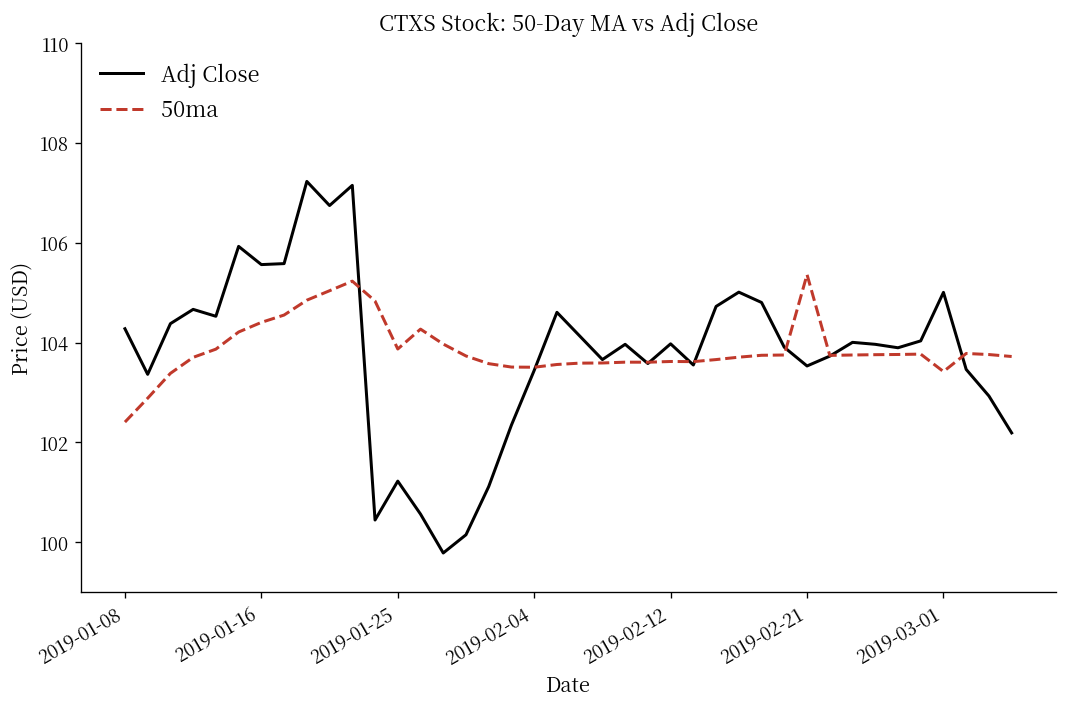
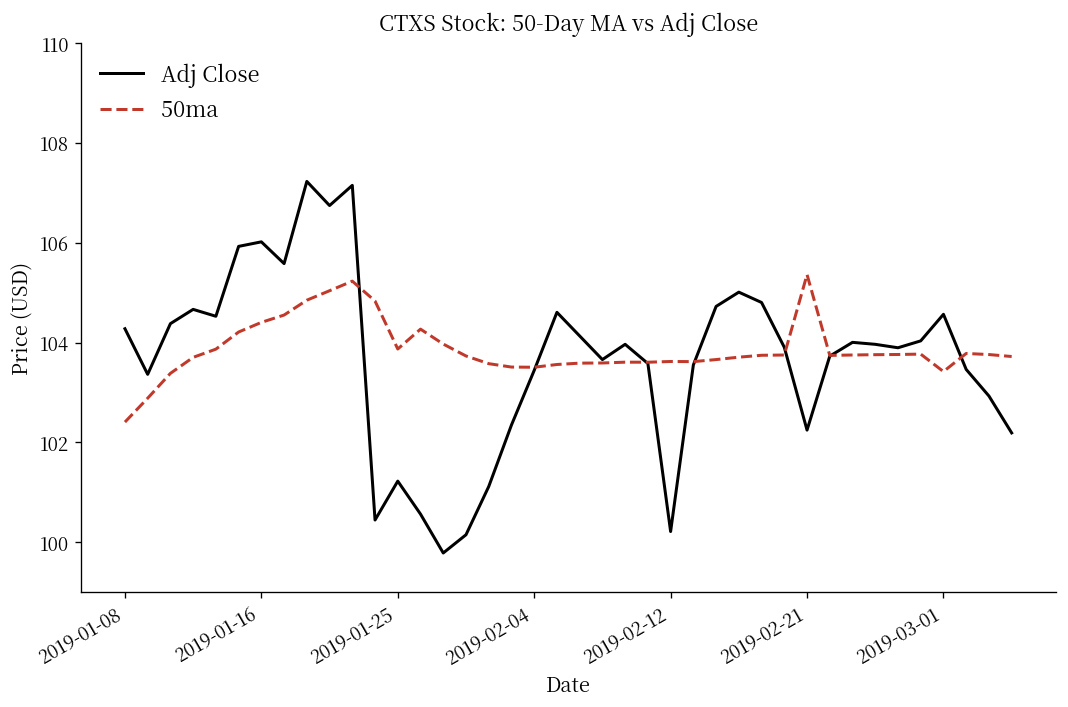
  {
    "Adj Close": {
      "2019-01-08": 104.3,
-     "2019-01-16": 105.6,
+     "2019-01-16": 106.0,
      "2019-01-25": 101.2,
      "2019-02-04": 103.4,
-     "2019-02-12": 104.0,
-     "2019-02-21": 103.5,
-     "2019-03-01": 105.0
+     "2019-02-12": 100.2,
+     "2019-02-21": 102.2,
+     "2019-03-01": 104.6
    },
    "50ma": {
      "2019-01-08": 102.4,
      "2019-01-16": 104.4,
      "2019-01-25": 103.9,
      "2019-02-04": 103.5,
      "2019-02-12": 103.6,
      "2019-02-21": 105.4,
      "2019-03-01": 103.4
    }
  }
